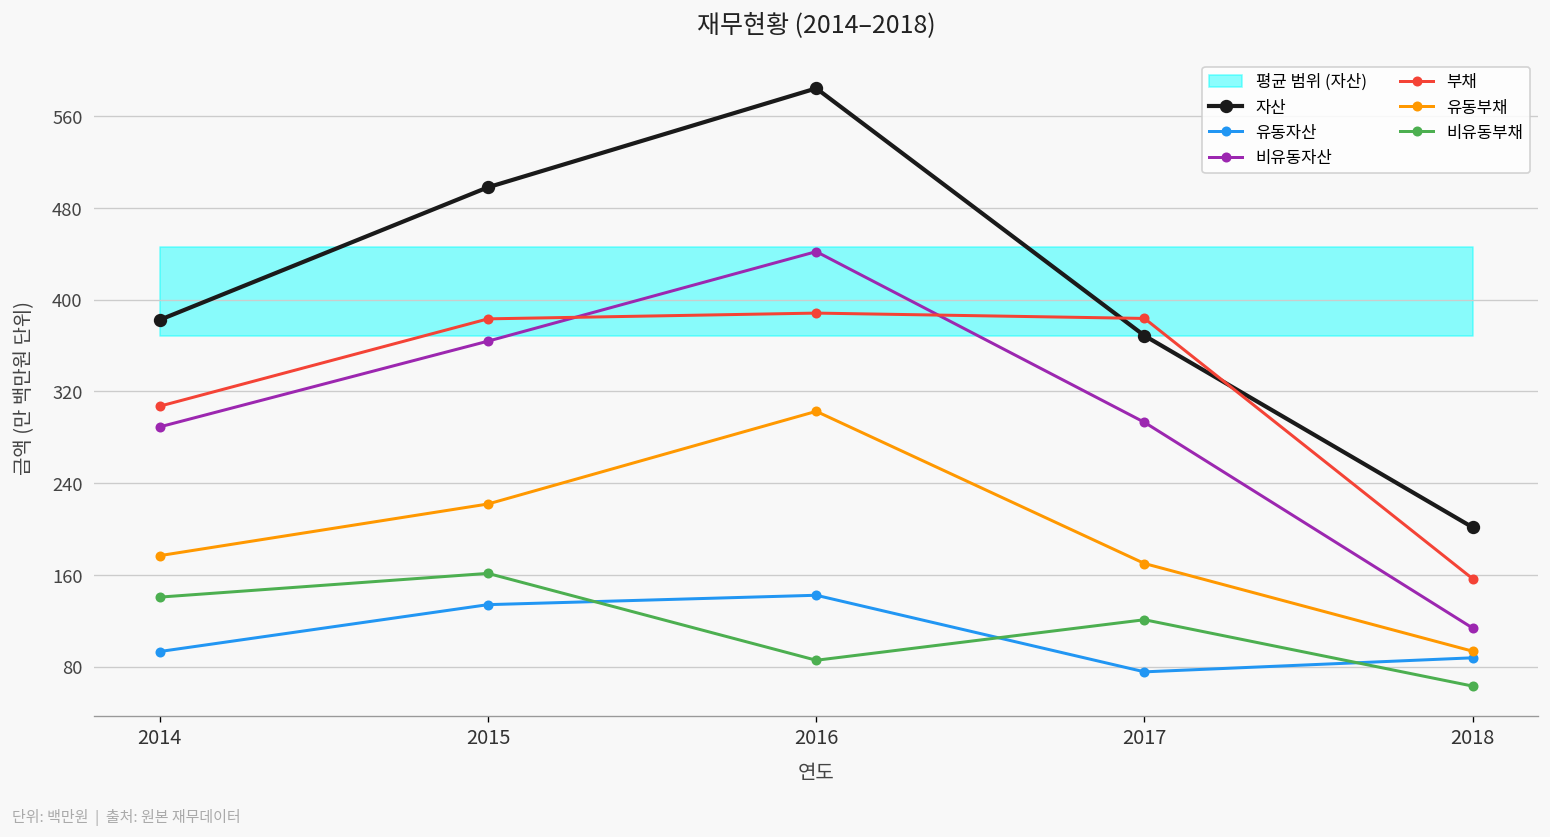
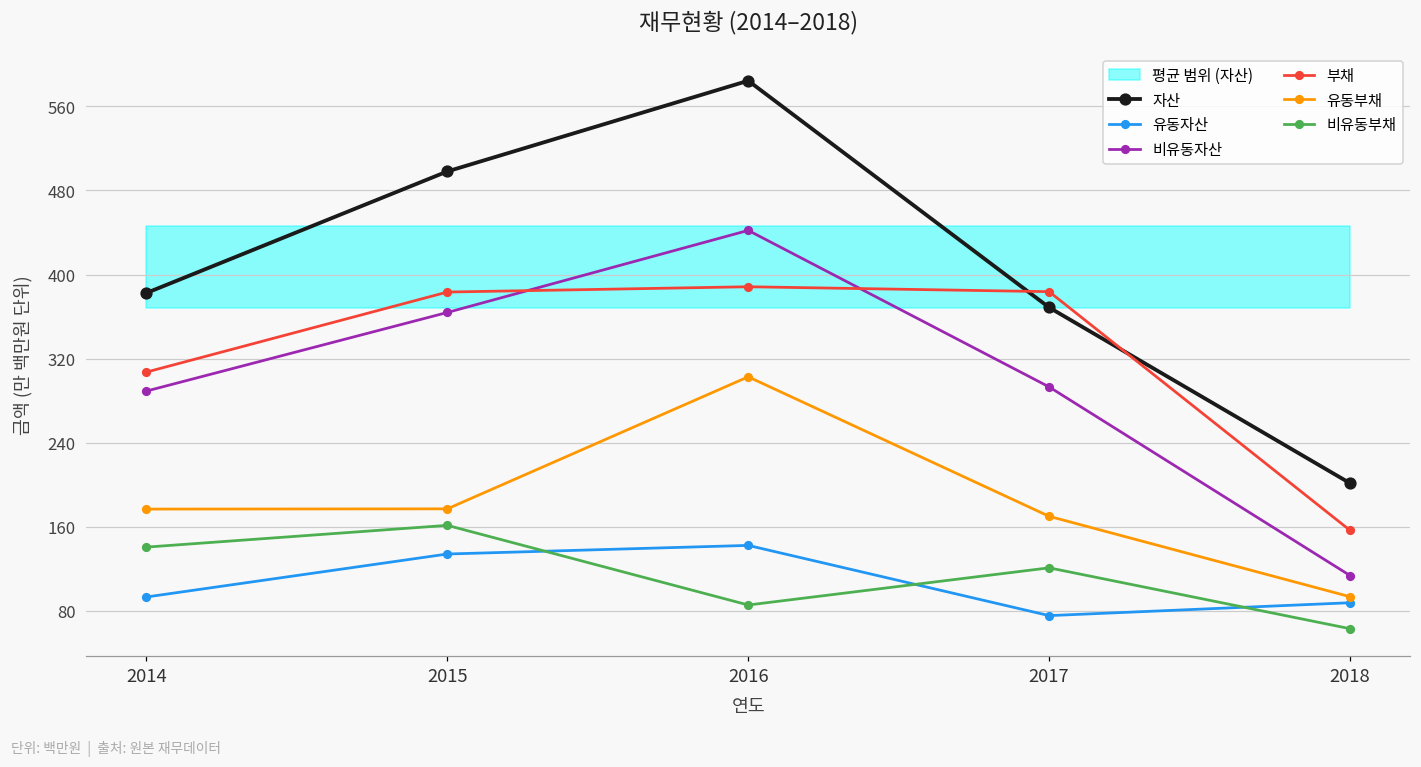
  {
    "자산": {
      "2014": 380,
      "2015": 500,
      "2016": 580,
      "2017": 370,
      "2018": 200
    },
    "평균 범위 (자산)": {
      "2014": 450,
      "2015": 450,
      "2016": 450,
      "2017": 450,
      "2018": 450
    },
    "유동자산": {
      "2014": 90,
      "2015": 130,
      "2016": 140,
      "2017": 80,
      "2018": 90
    },
    "비유동자산": {
      "2014": 290,
      "2015": 360,
      "2016": 440,
      "2017": 290,
      "2018": 110
    },
    "부채": {
      "2014": 310,
      "2015": 380,
      "2016": 390,
      "2017": 380,
      "2018": 160
    },
    "유동부채": {
      "2014": 180,
-     "2015": 220,
+     "2015": 180,
      "2016": 300,
      "2017": 170,
      "2018": 90
    },
    "비유동부채": {
      "2014": 140,
      "2015": 160,
      "2016": 90,
      "2017": 120,
      "2018": 60
    }
  }
